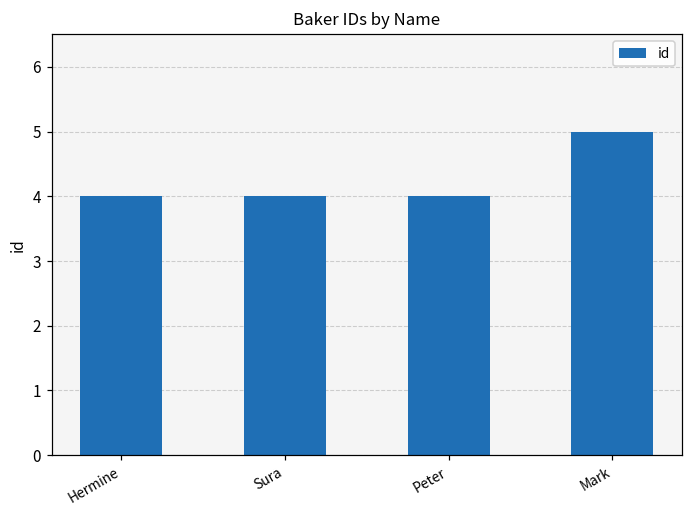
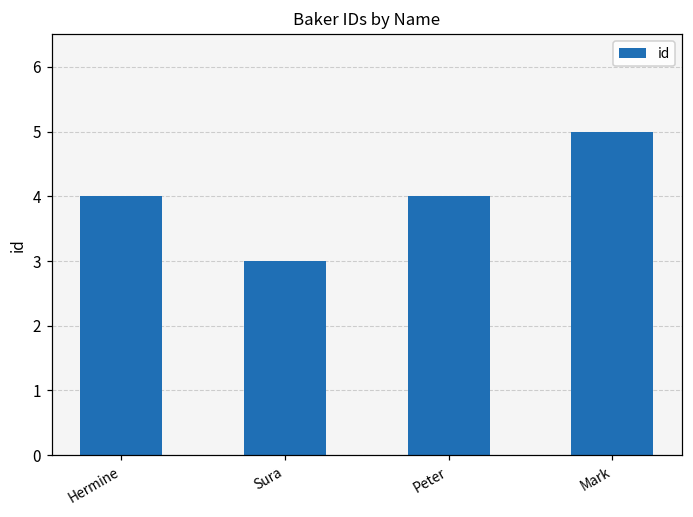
  {
    "Hermine": 4,
-   "Sura": 4,
+   "Sura": 3,
    "Peter": 4,
    "Mark": 5
  }
